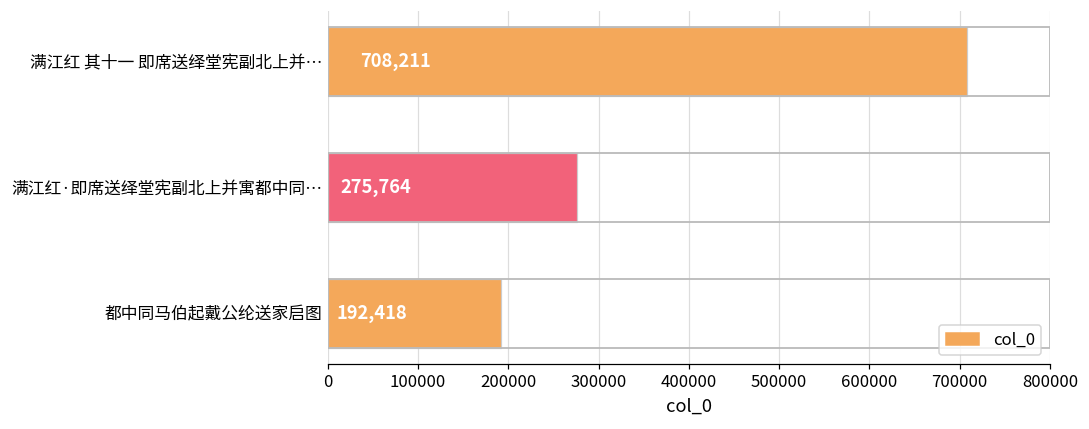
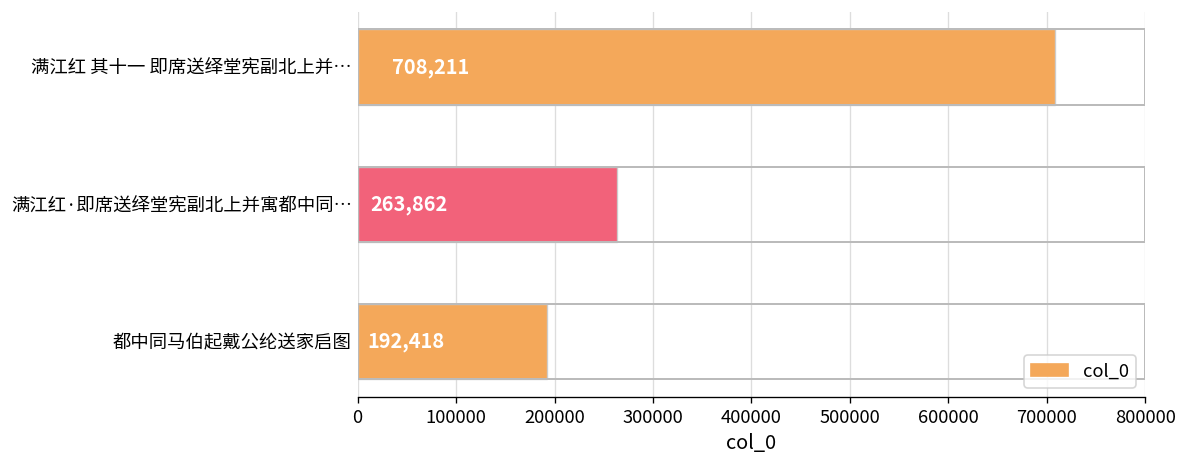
  {
    "满江红 其十一 即席送绎堂宪副北上并…": "708,211",
-   "满江红·即席送绎堂宪副北上并寓都中同…": "275,764",
+   "满江红·即席送绎堂宪副北上并寓都中同…": "263,862",
    "都中同马伯起戴公纶送家启图": "192,418"
  }
